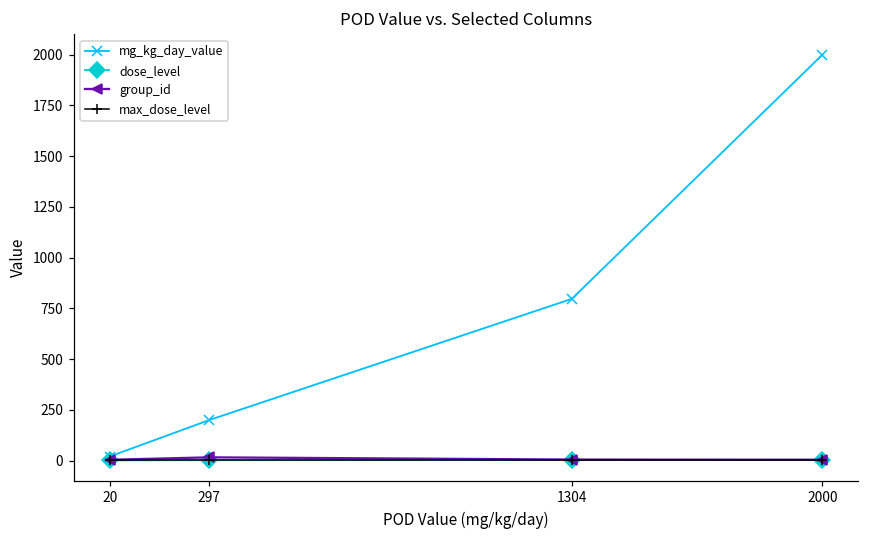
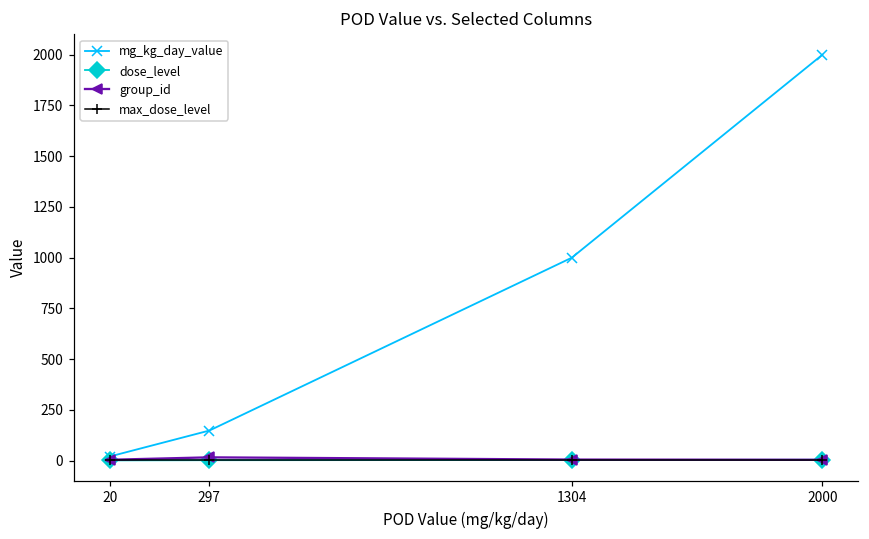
  {
    "mg_kg_day_value": {
      "20": 20,
-     "297": 200,
-     "1304": 800,
+     "297": 150,
+     "1304": 1000,
      "2000": 2000
    }
  }
